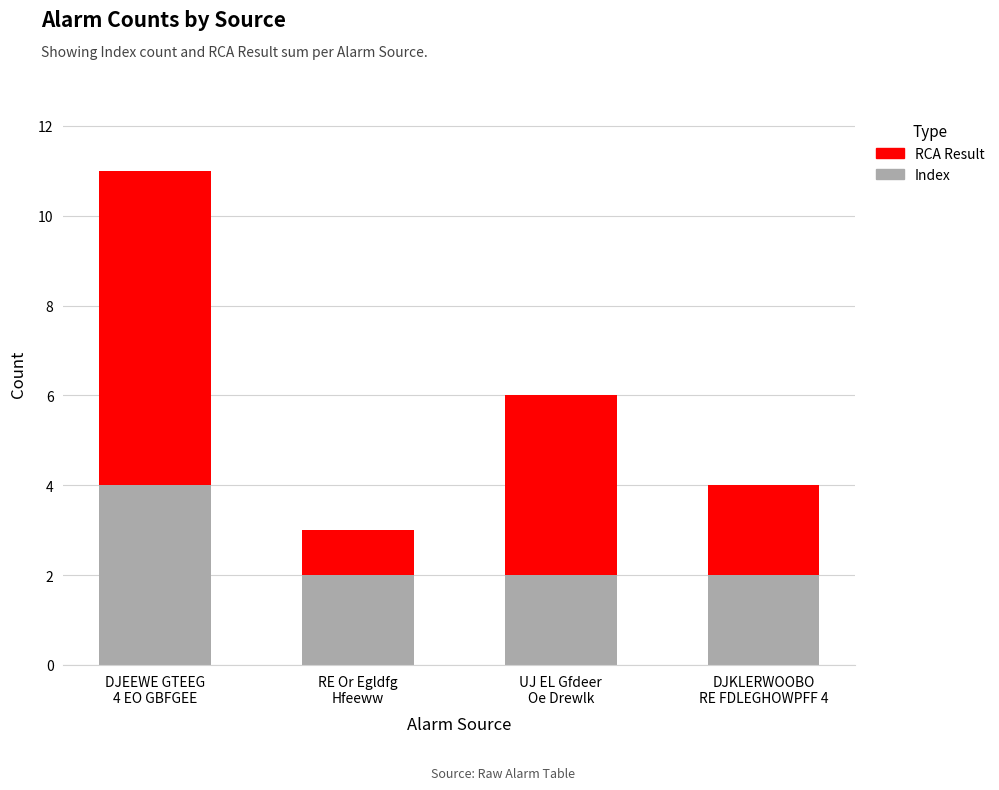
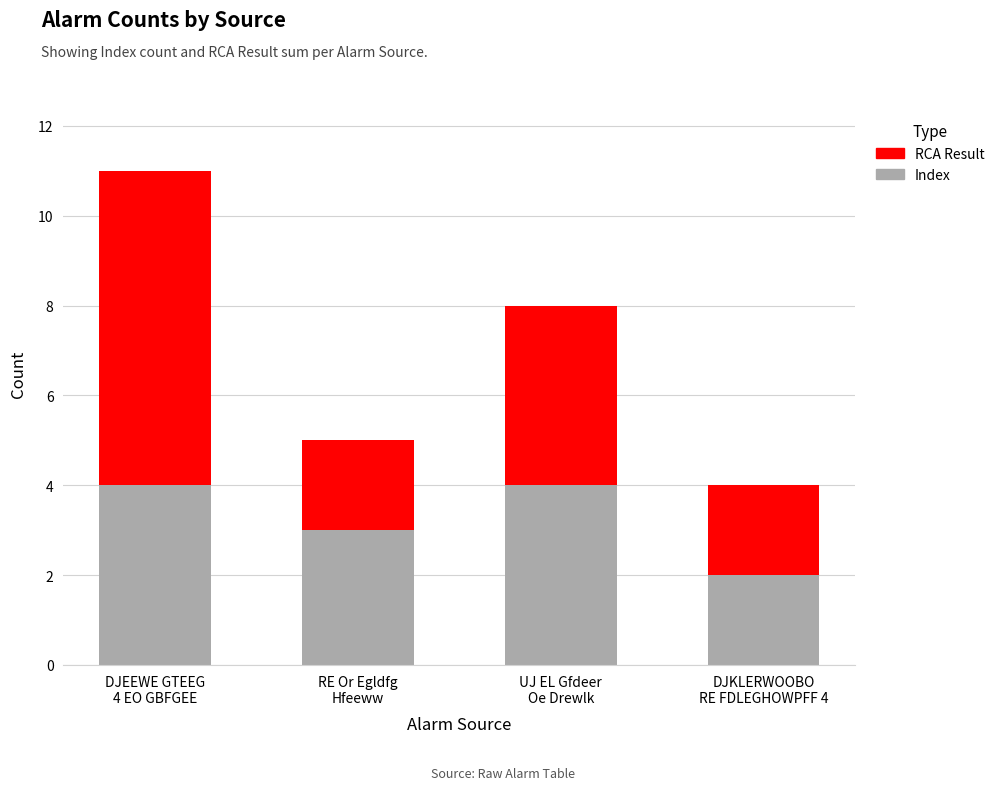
  {
    "Index": {
      "DJEEWE GTEEG 4 EO GBFGEE": 4,
-     "RE Or Egldfg Hfeeww": 2,
-     "UJ EL Gfdeer Oe Drewlk": 2,
+     "RE Or Egldfg Hfeeww": 3,
+     "UJ EL Gfdeer Oe Drewlk": 4,
      "DJKLERWOOBO RE FDLEGHOWPFF 4": 2
    },
    "RCA Result": {
      "DJEEWE GTEEG 4 EO GBFGEE": 7,
-     "RE Or Egldfg Hfeeww": 1,
+     "RE Or Egldfg Hfeeww": 2,
      "UJ EL Gfdeer Oe Drewlk": 4,
      "DJKLERWOOBO RE FDLEGHOWPFF 4": 2
    }
  }
